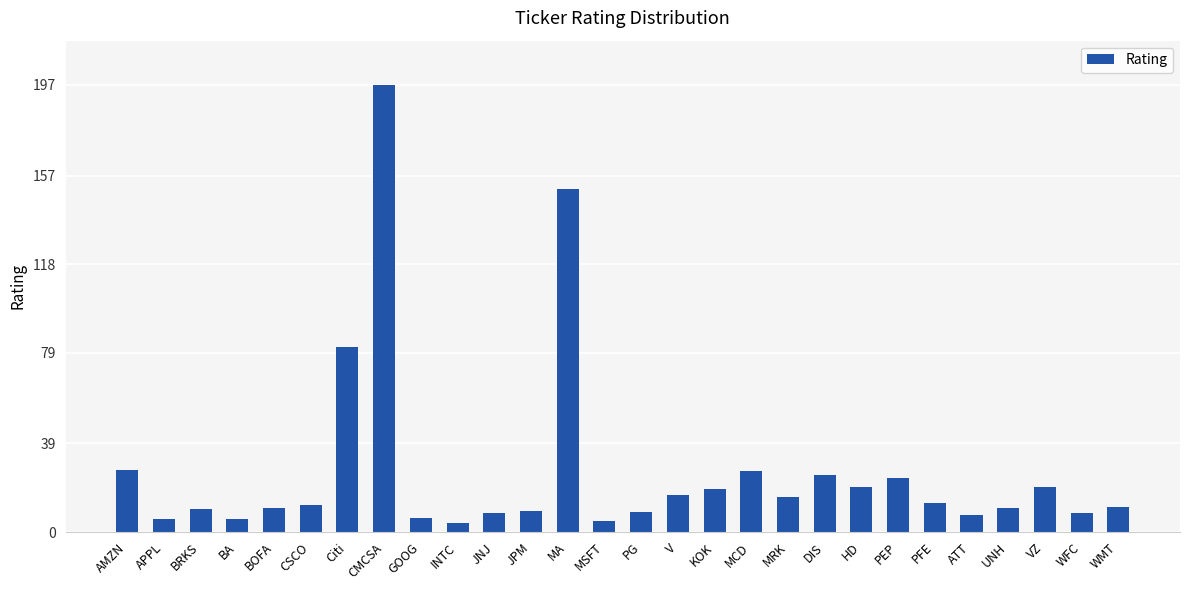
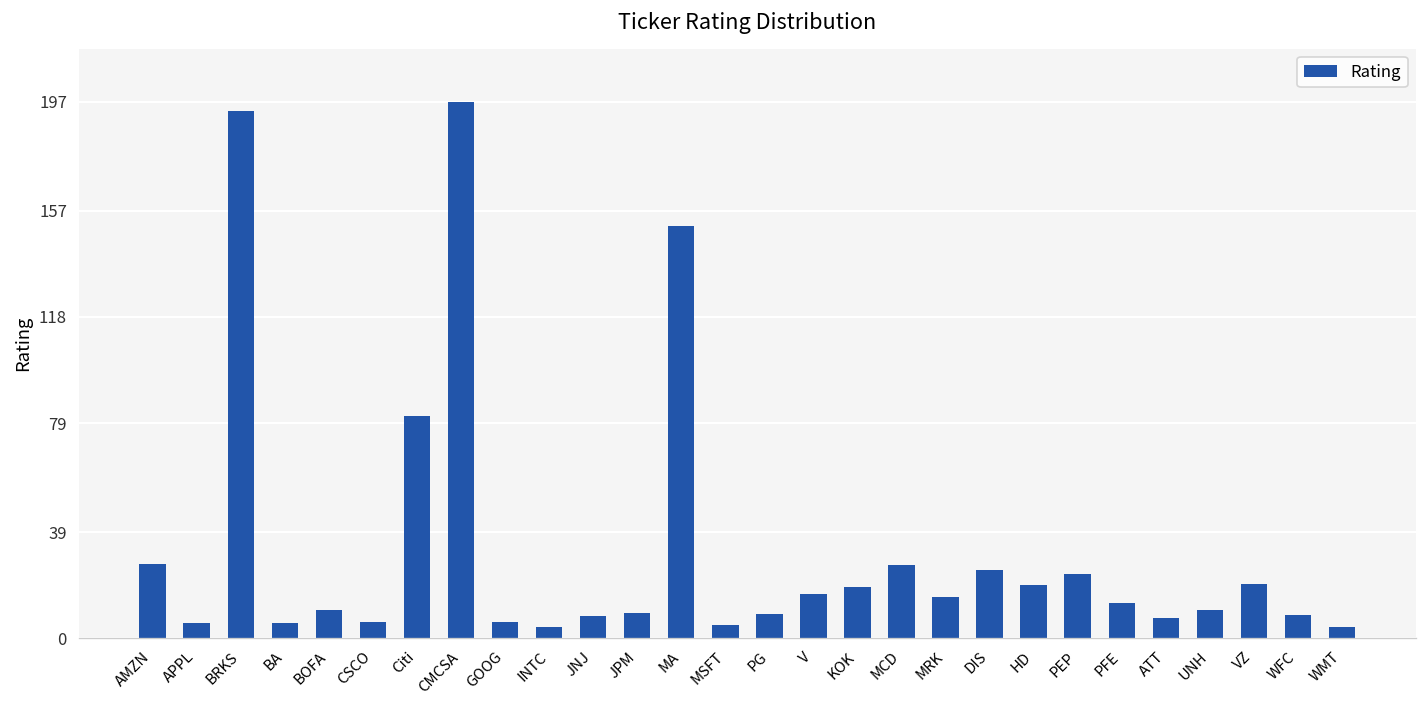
  {
    "AMZN": 27,
    "APPL": 6,
-   "BRKS": 10,
+   "BRKS": 194,
    "BA": 6,
    "BOFA": 10,
-   "CSCO": 12,
+   "CSCO": 6,
    "Citi": 82,
    "CMCSA": 197,
    "GOOG": 6,
    "INTC": 4,
    "JNJ": 8,
    "JPM": 9,
    "MA": 151,
    "MSFT": 5,
    "PG": 9,
    "V": 16,
    "KOK": 19,
    "MCD": 27,
    "MRK": 15,
    "DIS": 25,
    "HD": 20,
    "PEP": 24,
    "PFE": 13,
    "ATT": 7,
    "UNH": 10,
    "VZ": 20,
    "WFC": 8,
-   "WMT": 11
+   "WMT": 4
  }
